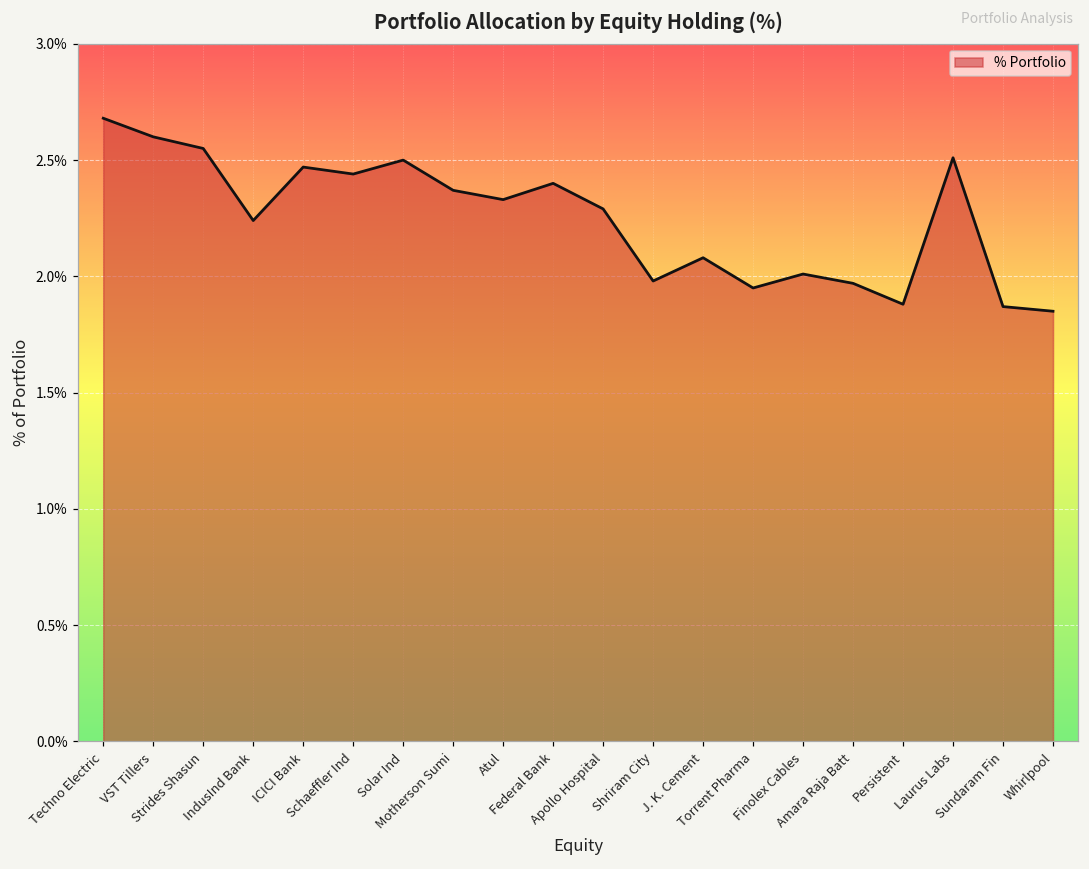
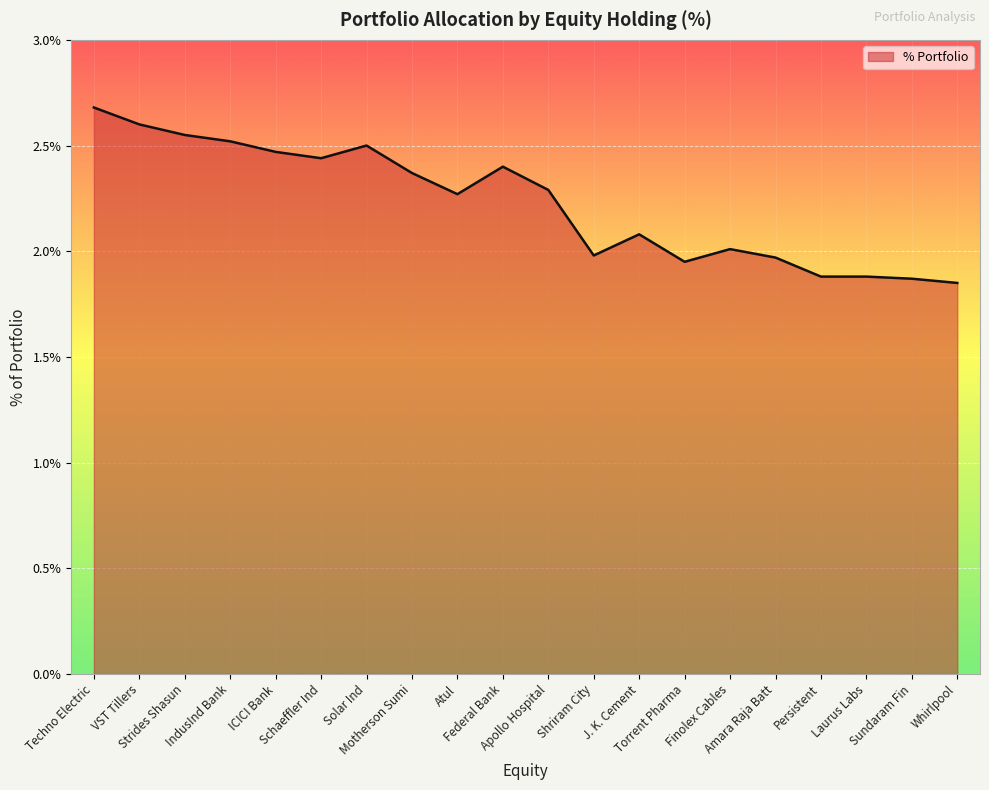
  {
    "Techno Electric": "2.68%",
    "VST Tillers": "2.60%",
    "Strides Shasun": "2.55%",
-   "IndusInd Bank": "2.24%",
+   "IndusInd Bank": "2.52%",
    "ICICI Bank": "2.47%",
    "Schaeffler Ind": "2.44%",
    "Solar Ind": "2.50%",
    "Motherson Sumi": "2.37%",
-   "Atul": "2.33%",
+   "Atul": "2.27%",
    "Federal Bank": "2.40%",
    "Apollo Hospital": "2.29%",
    "Shriram City": "1.98%",
    "J. K. Cement": "2.08%",
    "Torrent Pharma": "1.95%",
    "Finolex Cables": "2.01%",
    "Amara Raja Batt": "1.97%",
    "Persistent": "1.88%",
-   "Laurus Labs": "2.51%",
+   "Laurus Labs": "1.88%",
    "Sundaram Fin": "1.87%",
    "Whirlpool": "1.85%"
  }
